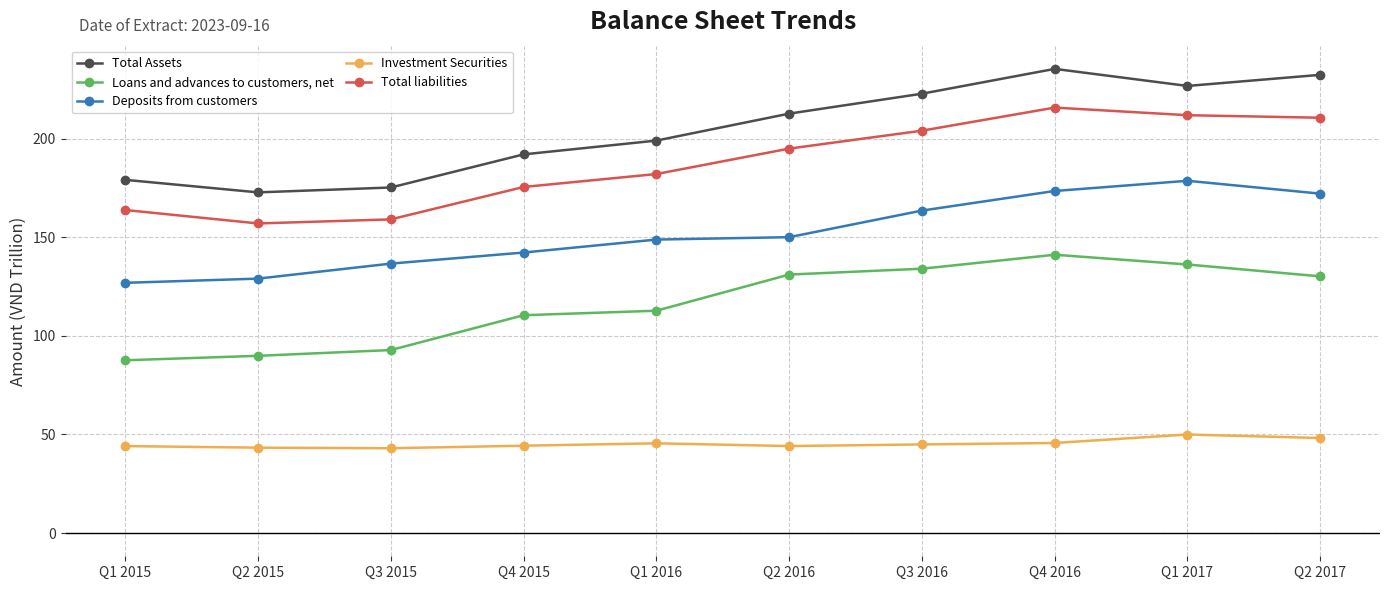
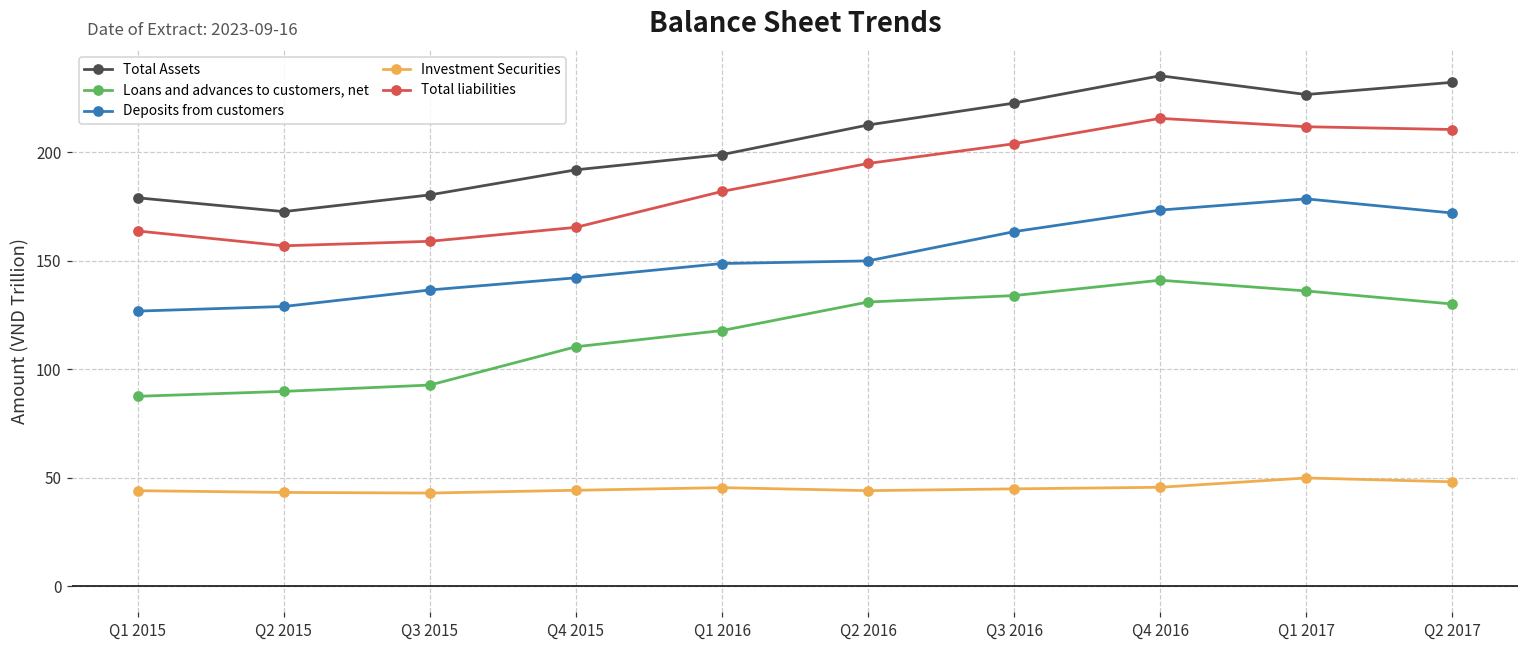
  {
    "Total Assets": {
      "Q1 2015": 179,
      "Q2 2015": 173,
-     "Q3 2015": 175,
+     "Q3 2015": 180,
      "Q4 2015": 192,
      "Q1 2016": 199,
      "Q2 2016": 213,
      "Q3 2016": 223,
      "Q4 2016": 235,
      "Q1 2017": 227,
      "Q2 2017": 232
    },
    "Loans and advances to customers, net": {
      "Q1 2015": 88,
      "Q2 2015": 90,
      "Q3 2015": 93,
      "Q4 2015": 110,
-     "Q1 2016": 113,
+     "Q1 2016": 118,
      "Q2 2016": 131,
      "Q3 2016": 134,
      "Q4 2016": 141,
      "Q1 2017": 136,
      "Q2 2017": 130
    },
    "Deposits from customers": {
      "Q1 2015": 127,
      "Q2 2015": 129,
      "Q3 2015": 137,
      "Q4 2015": 142,
      "Q1 2016": 149,
      "Q2 2016": 150,
      "Q3 2016": 164,
      "Q4 2016": 173,
      "Q1 2017": 179,
      "Q2 2017": 172
    },
    "Investment Securities": {
      "Q1 2015": 44,
      "Q2 2015": 43,
      "Q3 2015": 43,
      "Q4 2015": 44,
      "Q1 2016": 46,
      "Q2 2016": 44,
      "Q3 2016": 45,
      "Q4 2016": 46,
      "Q1 2017": 50,
      "Q2 2017": 48
    },
    "Total liabilities": {
      "Q1 2015": 164,
      "Q2 2015": 157,
      "Q3 2015": 159,
-     "Q4 2015": 175,
+     "Q4 2015": 166,
      "Q1 2016": 182,
      "Q2 2016": 195,
      "Q3 2016": 204,
      "Q4 2016": 216,
      "Q1 2017": 212,
      "Q2 2017": 211
    }
  }
